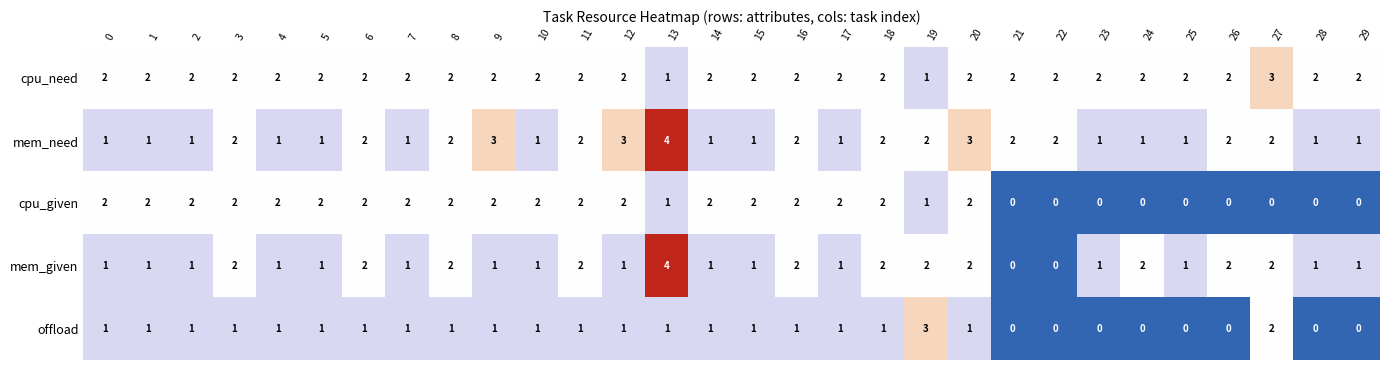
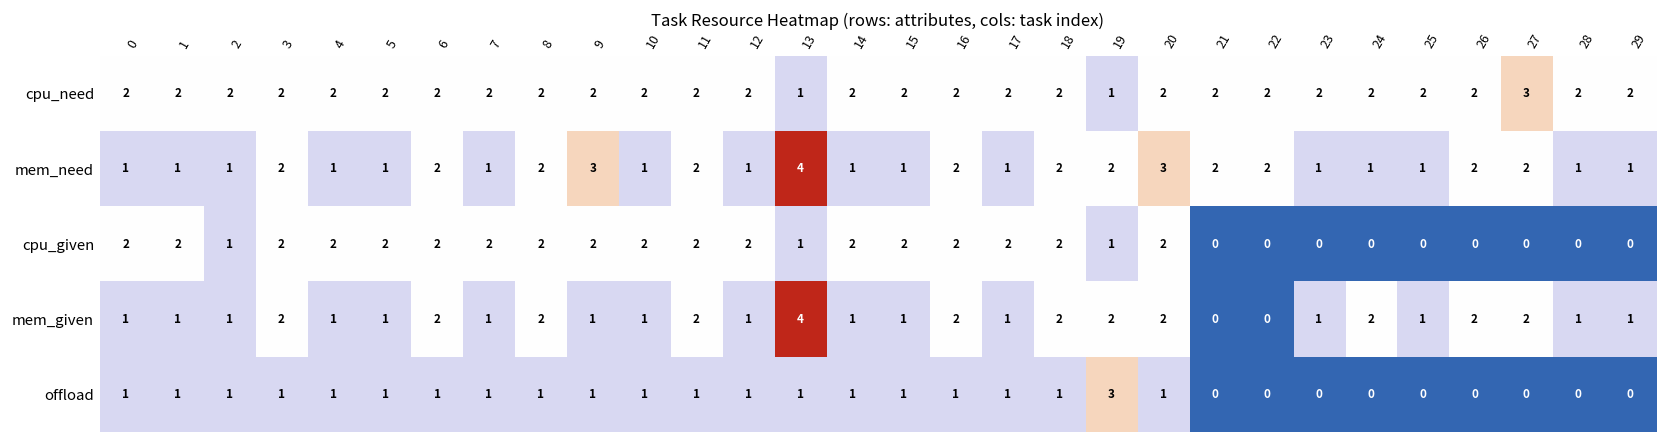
  {
    "cpu_need": {
      "0": 2,
      "1": 2,
      "2": 2,
      "3": 2,
      "4": 2,
      "5": 2,
      "6": 2,
      "7": 2,
      "8": 2,
      "9": 2,
      "10": 2,
      "11": 2,
      "12": 2,
      "13": 1,
      "14": 2,
      "15": 2,
      "16": 2,
      "17": 2,
      "18": 2,
      "19": 1,
      "20": 2,
      "21": 2,
      "22": 2,
      "23": 2,
      "24": 2,
      "25": 2,
      "26": 2,
      "27": 3,
      "28": 2,
      "29": 2
    },
    "mem_need": {
      "0": 1,
      "1": 1,
      "2": 1,
      "3": 2,
      "4": 1,
      "5": 1,
      "6": 2,
      "7": 1,
      "8": 2,
      "9": 3,
      "10": 1,
      "11": 2,
-     "12": 3,
+     "12": 1,
      "13": 4,
      "14": 1,
      "15": 1,
      "16": 2,
      "17": 1,
      "18": 2,
      "19": 2,
      "20": 3,
      "21": 2,
      "22": 2,
      "23": 1,
      "24": 1,
      "25": 1,
      "26": 2,
      "27": 2,
      "28": 1,
      "29": 1
    },
    "cpu_given": {
      "0": 2,
      "1": 2,
-     "2": 2,
+     "2": 1,
      "3": 2,
      "4": 2,
      "5": 2,
      "6": 2,
      "7": 2,
      "8": 2,
      "9": 2,
      "10": 2,
      "11": 2,
      "12": 2,
      "13": 1,
      "14": 2,
      "15": 2,
      "16": 2,
      "17": 2,
      "18": 2,
      "19": 1,
      "20": 2,
      "21": 0,
      "22": 0,
      "23": 0,
      "24": 0,
      "25": 0,
      "26": 0,
      "27": 0,
      "28": 0,
      "29": 0
    },
    "mem_given": {
      "0": 1,
      "1": 1,
      "2": 1,
      "3": 2,
      "4": 1,
      "5": 1,
      "6": 2,
      "7": 1,
      "8": 2,
      "9": 1,
      "10": 1,
      "11": 2,
      "12": 1,
      "13": 4,
      "14": 1,
      "15": 1,
      "16": 2,
      "17": 1,
      "18": 2,
      "19": 2,
      "20": 2,
      "21": 0,
      "22": 0,
      "23": 1,
      "24": 2,
      "25": 1,
      "26": 2,
      "27": 2,
      "28": 1,
      "29": 1
    },
    "offload": {
      "0": 1,
      "1": 1,
      "2": 1,
      "3": 1,
      "4": 1,
      "5": 1,
      "6": 1,
      "7": 1,
      "8": 1,
      "9": 1,
      "10": 1,
      "11": 1,
      "12": 1,
      "13": 1,
      "14": 1,
      "15": 1,
      "16": 1,
      "17": 1,
      "18": 1,
      "19": 3,
      "20": 1,
      "21": 0,
      "22": 0,
      "23": 0,
      "24": 0,
      "25": 0,
      "26": 0,
-     "27": 2,
+     "27": 0,
      "28": 0,
      "29": 0
    }
  }
